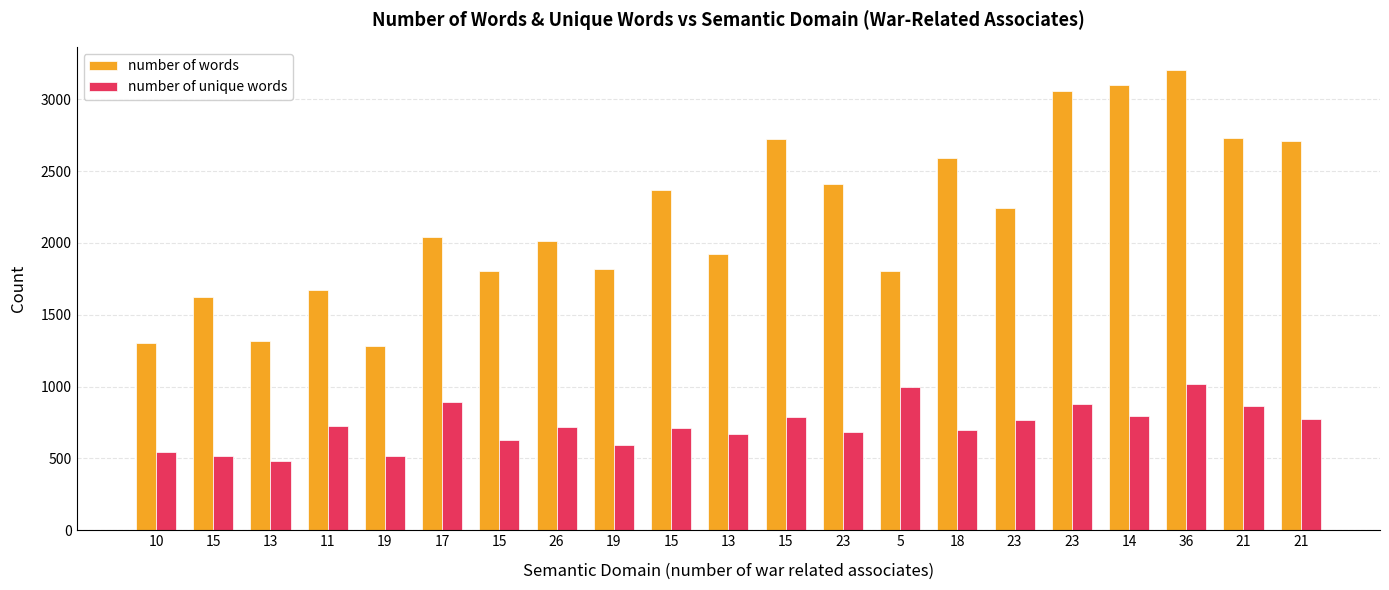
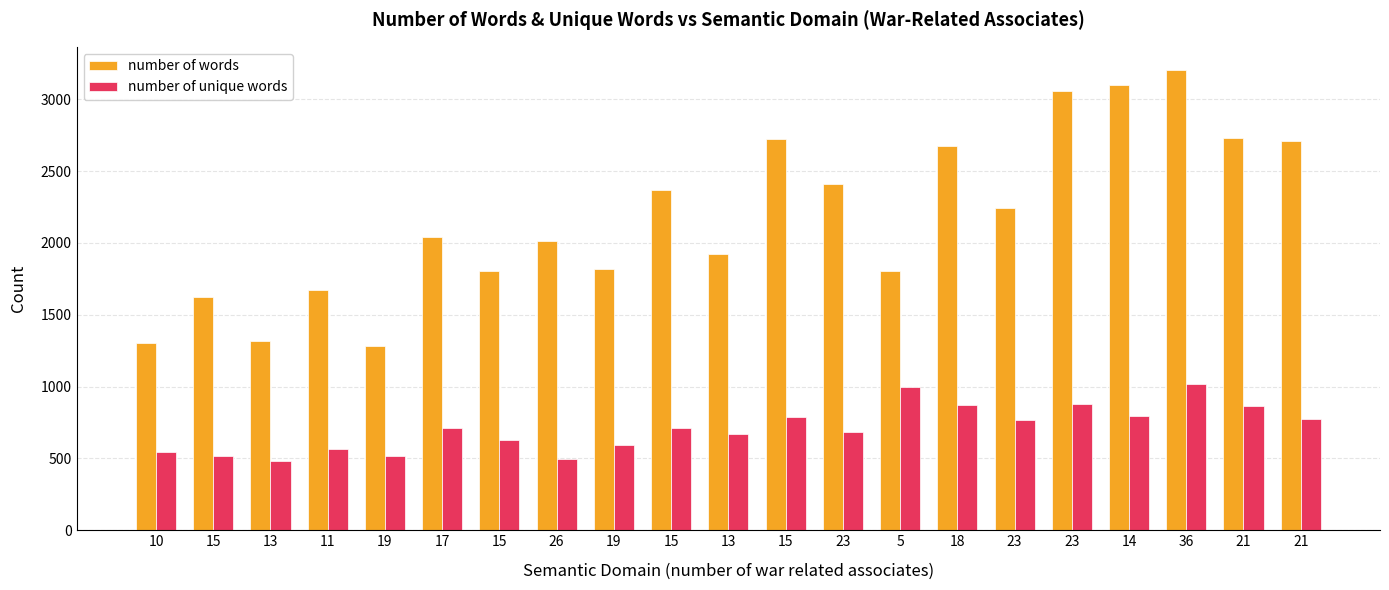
  {
    "number of words": {
      "10": 1300,
      "11": 1670,
      "17": 2040,
      "26": 2020,
      "5": 1810,
-     "18": 2590,
+     "18": 2680,
      "14": 3100,
      "36": 3210
    },
    "number of unique words": {
      "10": 550,
-     "11": 720,
-     "17": 890,
-     "26": 720,
+     "11": 560,
+     "17": 720,
+     "26": 490,
      "5": 1000,
-     "18": 700,
+     "18": 870,
      "14": 790,
      "36": 1020
    }
  }
